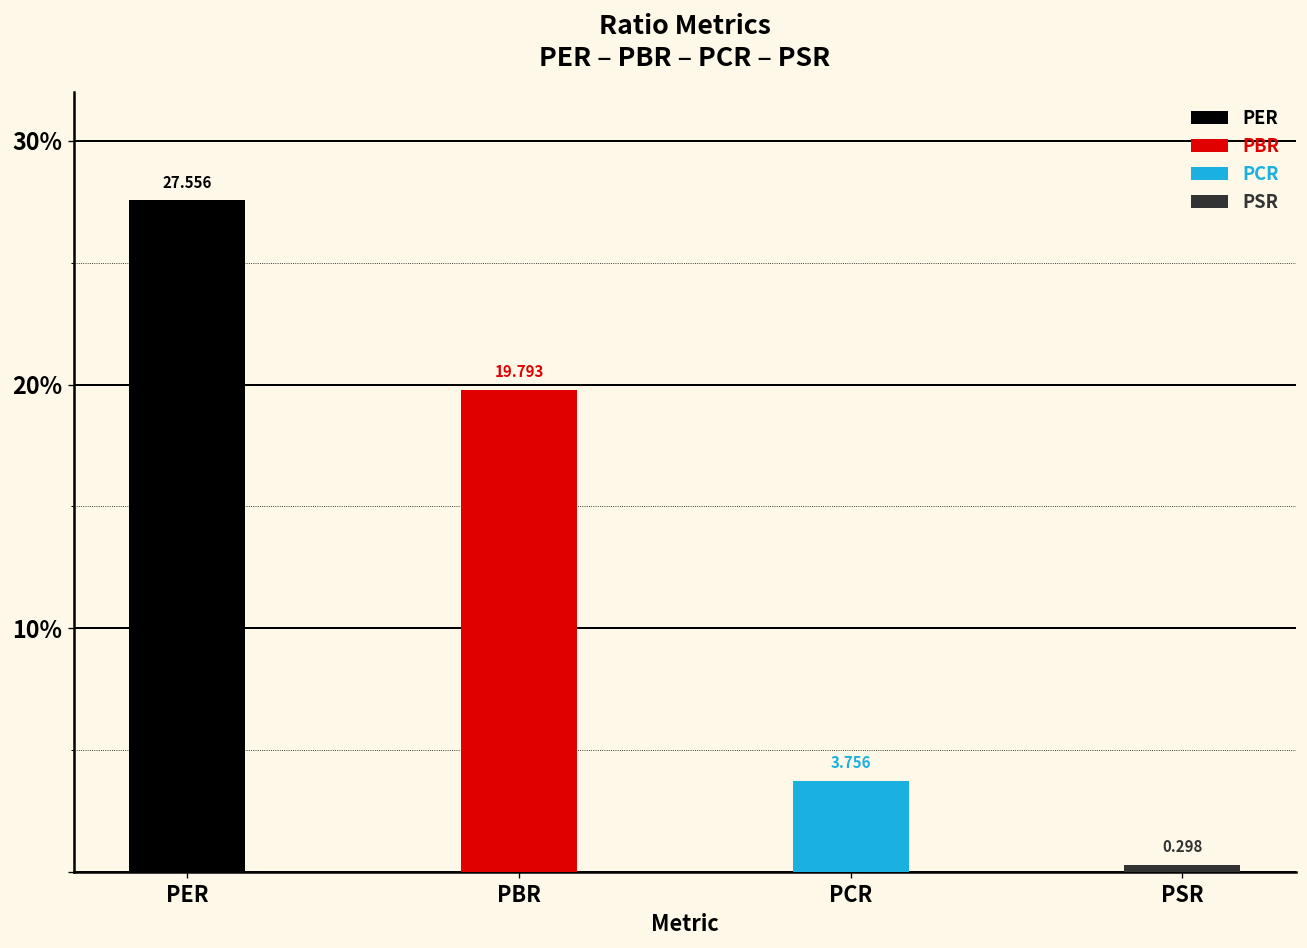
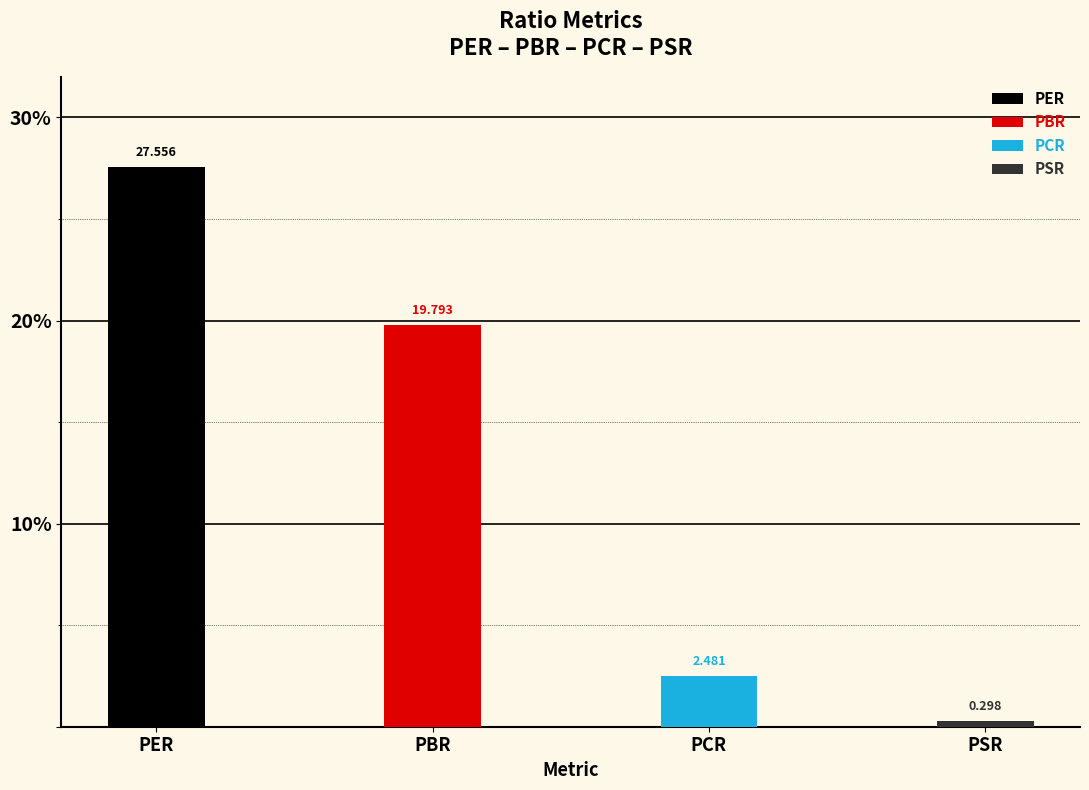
  {
    "PER": 27.556,
    "PBR": 19.793,
-   "PCR": 3.756,
+   "PCR": 2.481,
    "PSR": 0.298
  }
